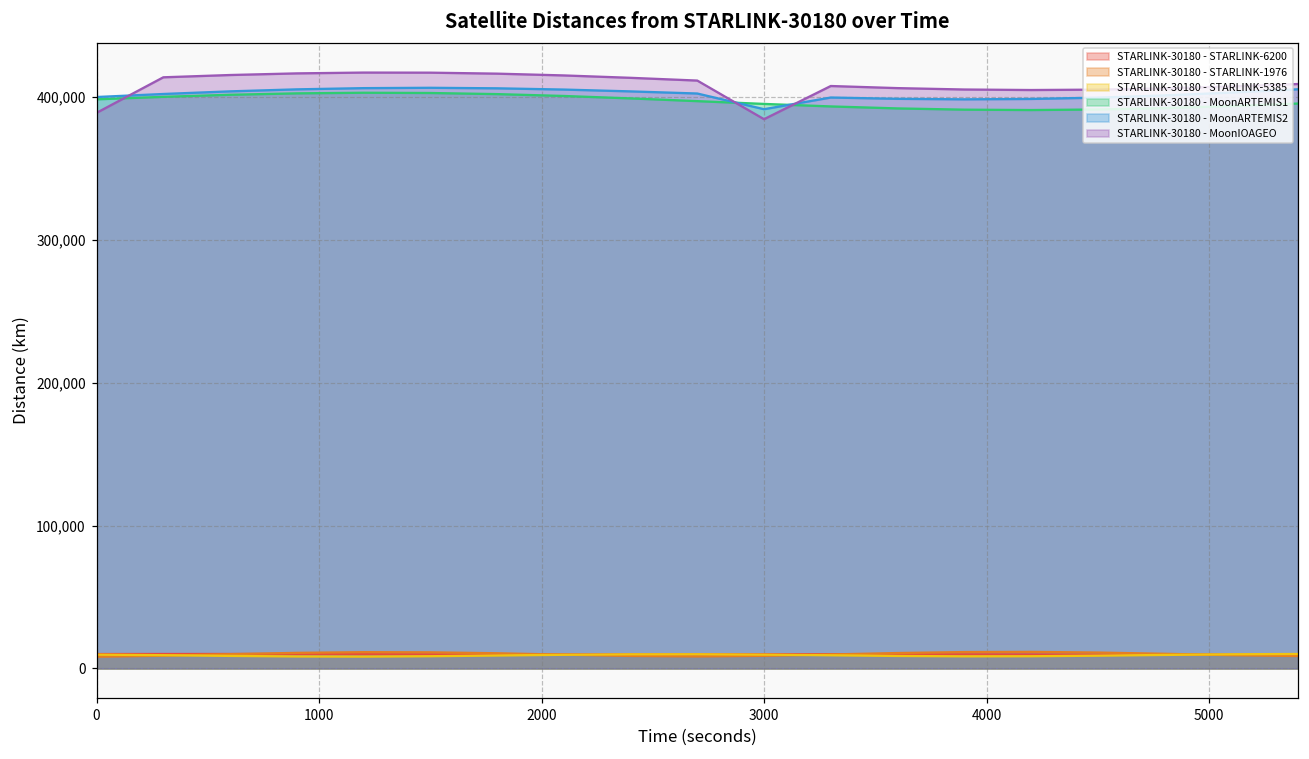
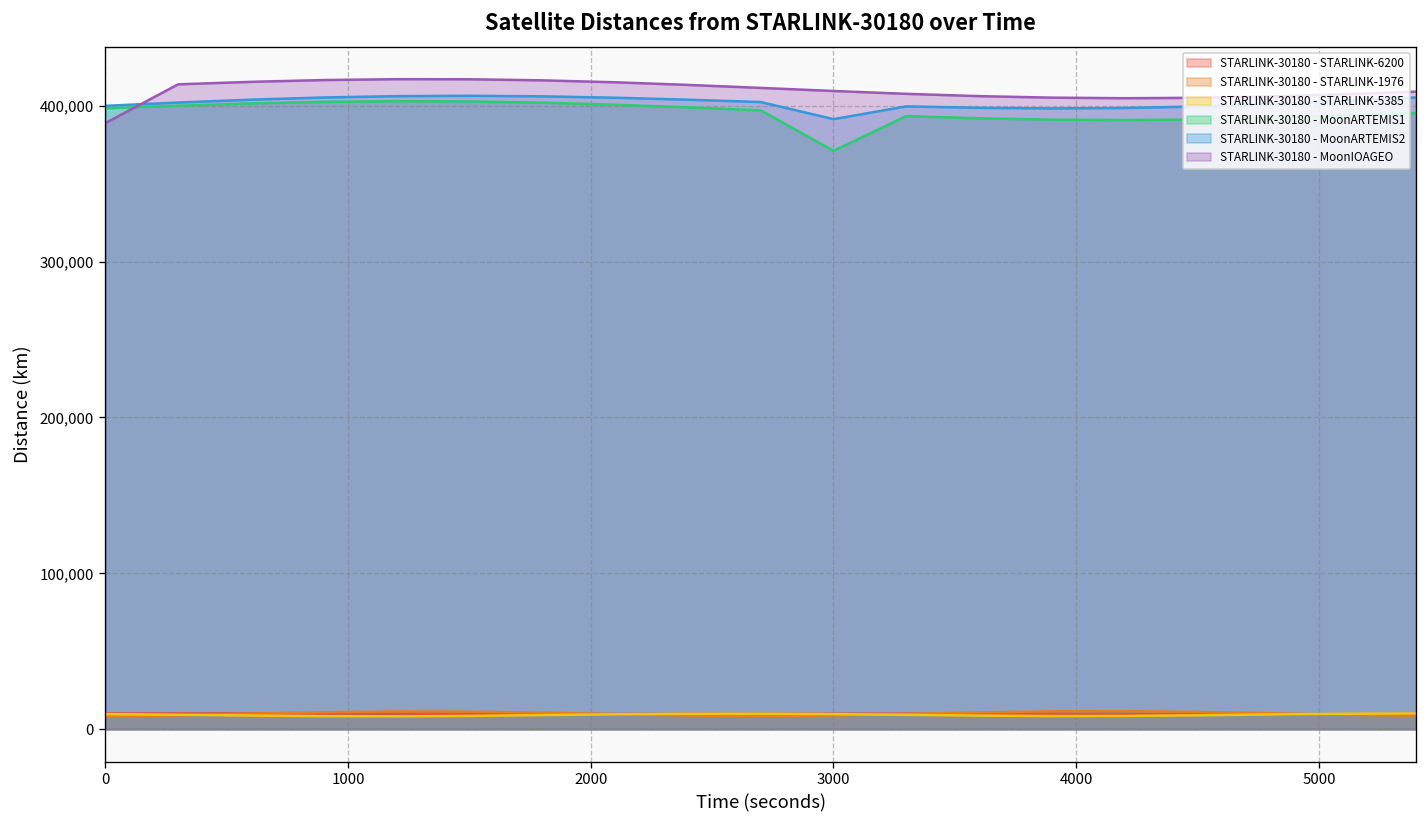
  {
    "STARLINK-30180 - MoonARTEMIS1": {
-     "3000": "395,000"
+     "3000": "371,000"
    },
    "STARLINK-30180 - MoonARTEMIS2": {
      "3000": "391,000"
    },
    "STARLINK-30180 - MoonIOAGEO": {
      "0": "389,000",
-     "3000": "384,000"
+     "3000": "409,000"
    }
  }
